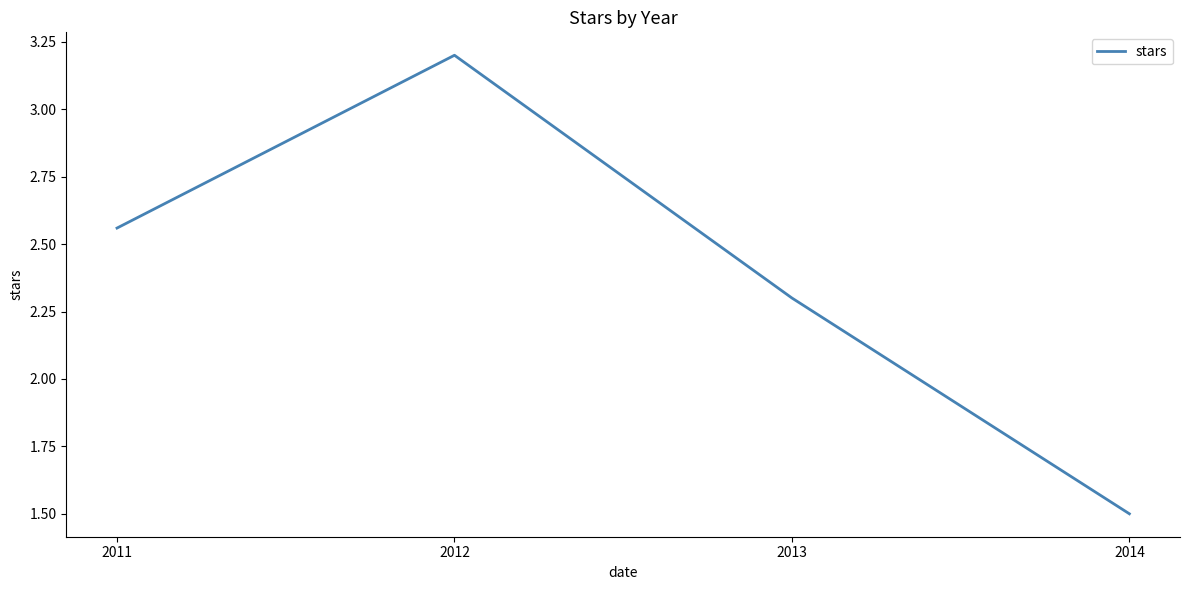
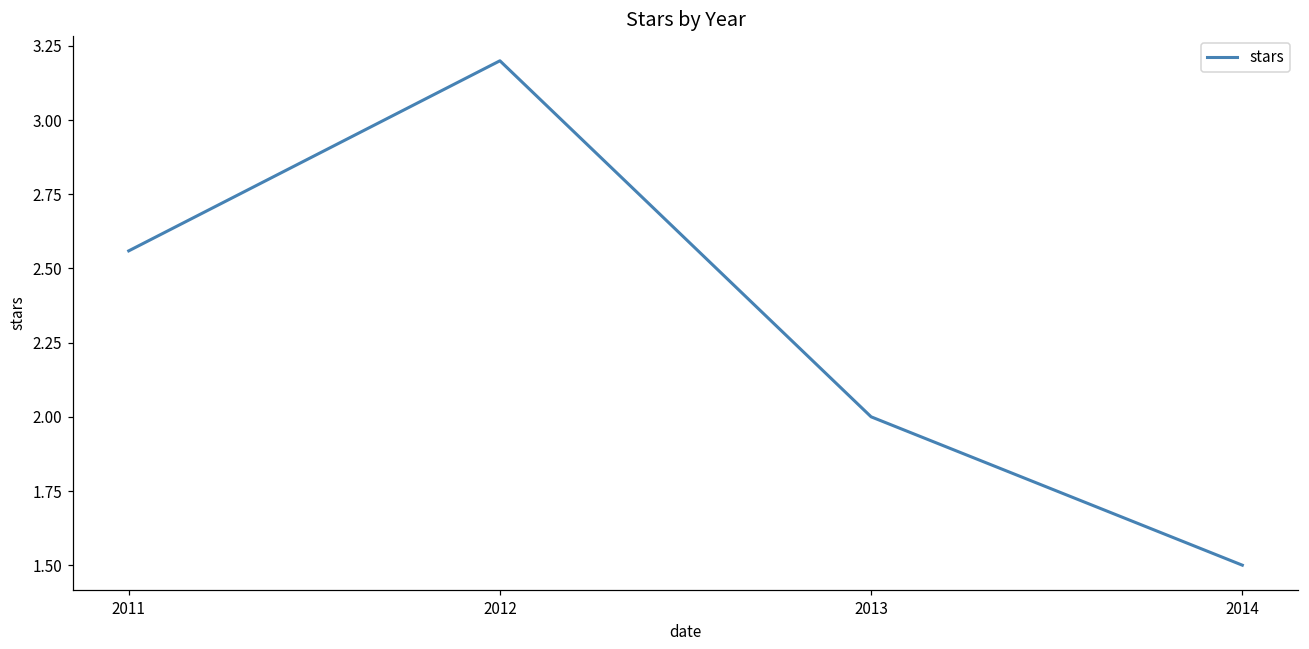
  {
    "2011": 2.56,
    "2012": 3.2,
-   "2013": 2.3,
+   "2013": 2.0,
    "2014": 1.5
  }
